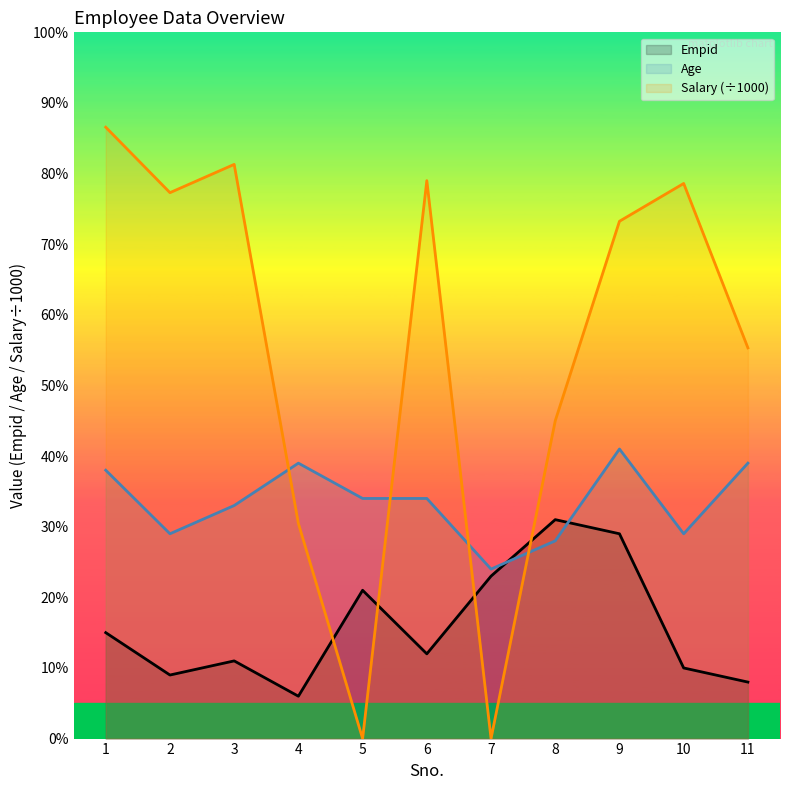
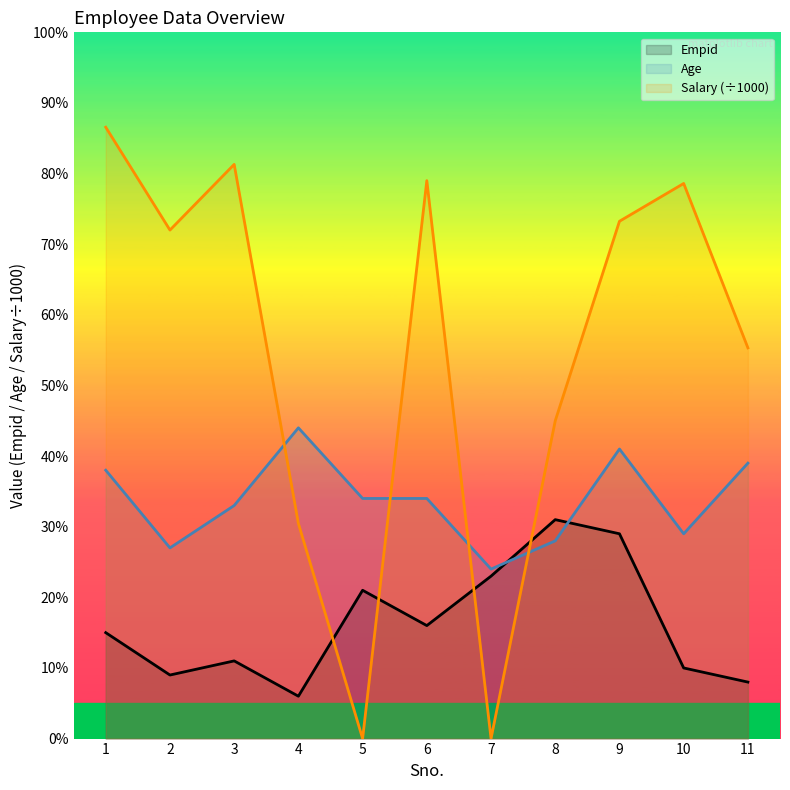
  {
    "Empid": {
      "1": "15%",
      "2": "9%",
      "3": "11%",
      "4": "6%",
      "5": "21%",
-     "6": "12%",
+     "6": "16%",
      "7": "23%",
      "8": "31%",
      "9": "29%",
      "10": "10%",
      "11": "8%"
    },
    "Age": {
      "1": "38%",
-     "2": "29%",
+     "2": "27%",
      "3": "33%",
-     "4": "39%",
+     "4": "44%",
      "5": "34%",
      "6": "34%",
      "7": "24%",
      "8": "28%",
      "9": "41%",
      "10": "29%",
      "11": "39%"
    },
    "Salary (÷1000)": {
      "1": "87%",
-     "2": "77%",
+     "2": "72%",
      "3": "81%",
      "4": "30%",
      "6": "79%",
      "8": "45%",
      "9": "73%",
      "10": "79%",
      "11": "55%"
    }
  }
